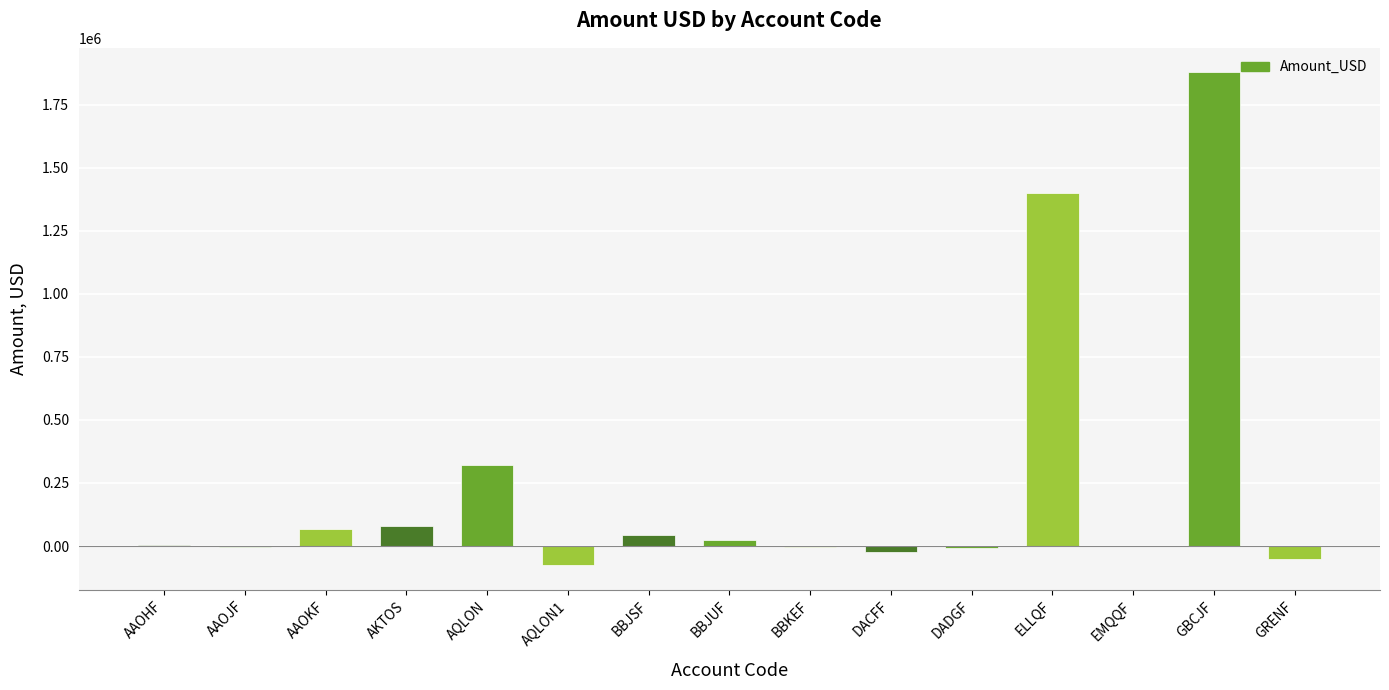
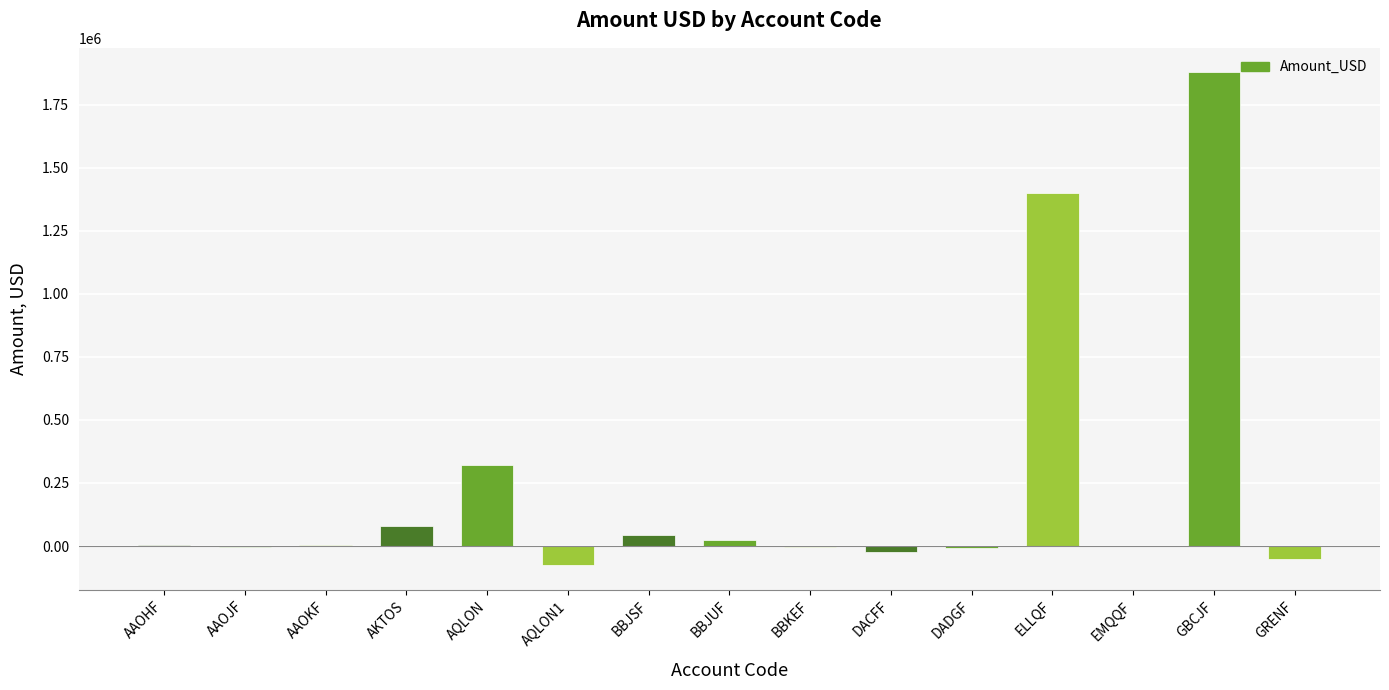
  {
-   "AAOKF": 70000,
+   "AAOKF": 0,
    "AKTOS": 80000,
    "AQLON": 320000,
    "AQLON1": -80000,
    "BBJSF": 40000,
    "BBJUF": 20000,
    "DACFF": -20000,
    "ELLQF": 1400000,
    "GBCJF": 1880000,
    "GRENF": -50000
  }
